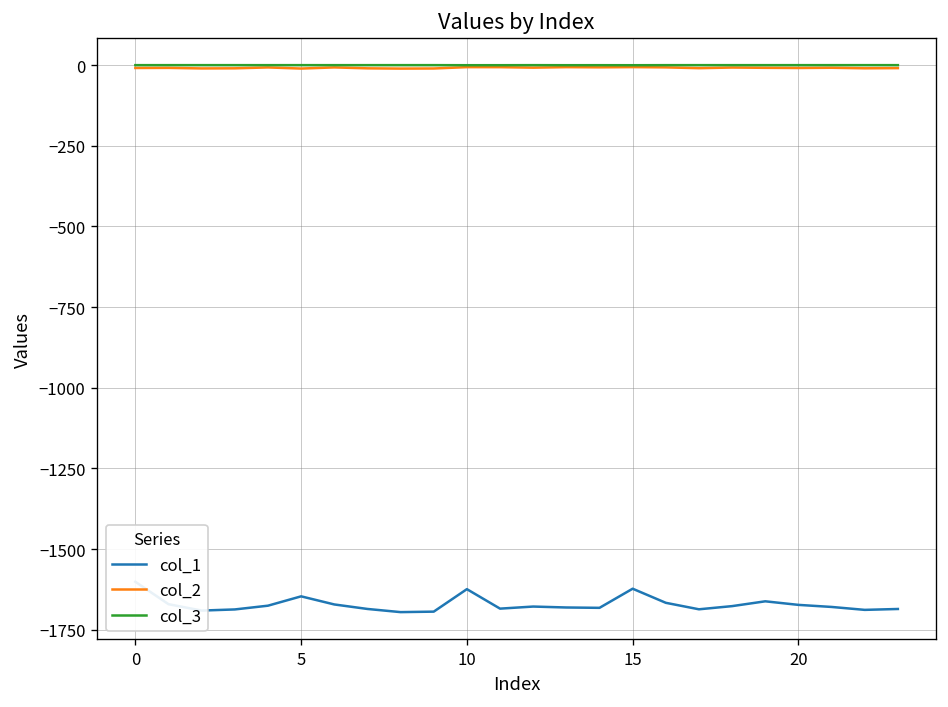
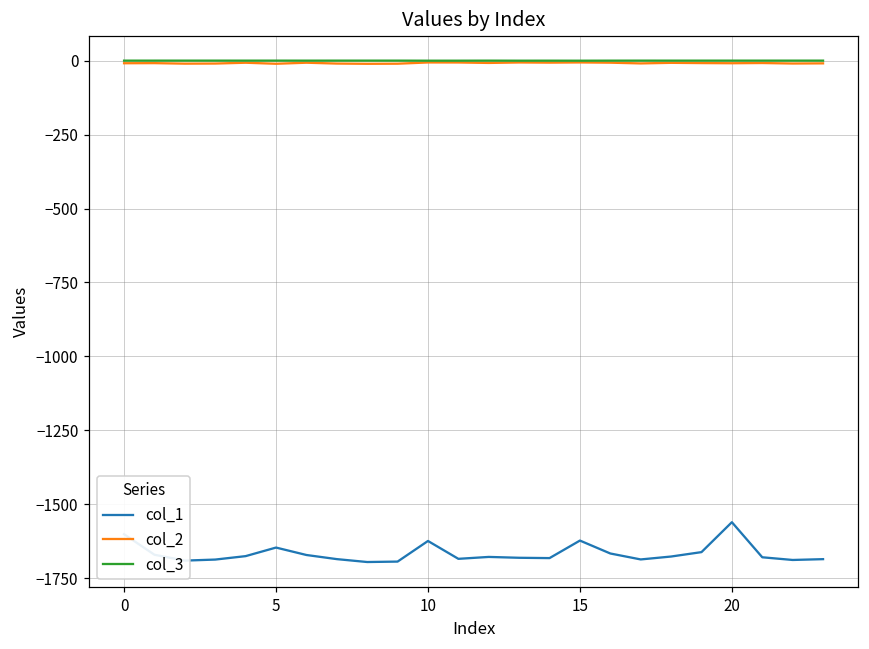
  {
    "col_1": {
      "5": -1650,
      "10": -1620,
      "15": -1620,
-     "20": -1670
+     "20": -1560
    },
    "col_2": {
      "5": -10
    },
    "col_3": {
      "5": 0
    }
  }
